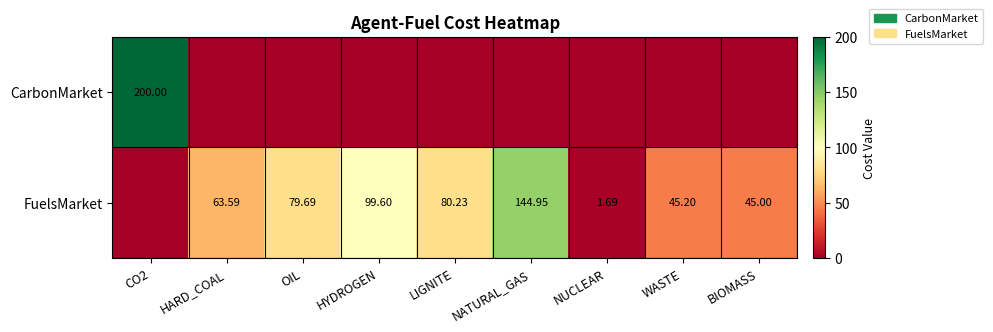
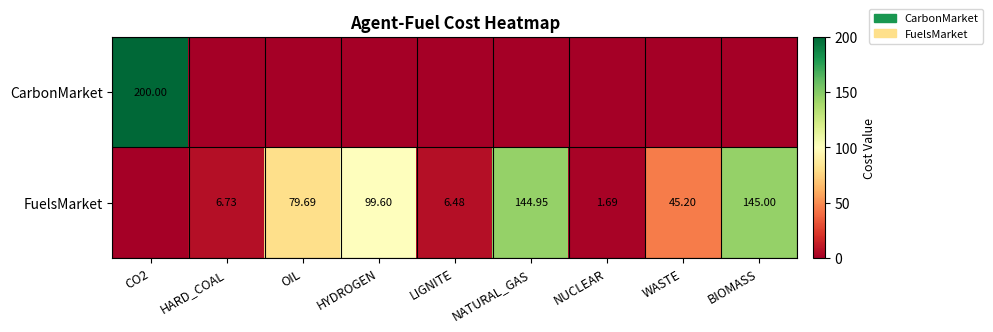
  {
    "CarbonMarket": {
      "CO2": 200.00
    },
    "FuelsMarket": {
-     "HARD_COAL": 63.59,
+     "HARD_COAL": 6.73,
      "OIL": 79.69,
      "HYDROGEN": 99.60,
-     "LIGNITE": 80.23,
+     "LIGNITE": 6.48,
      "NATURAL_GAS": 144.95,
      "NUCLEAR": 1.69,
      "WASTE": 45.20,
-     "BIOMASS": 45.00
+     "BIOMASS": 145.00
    }
  }
